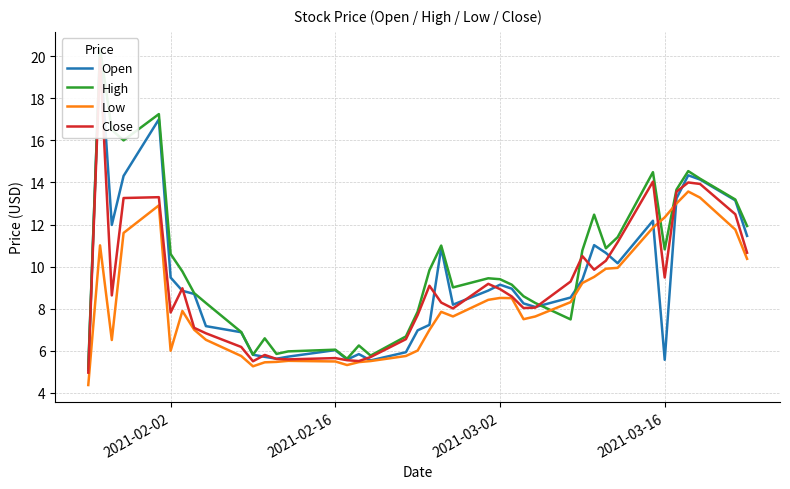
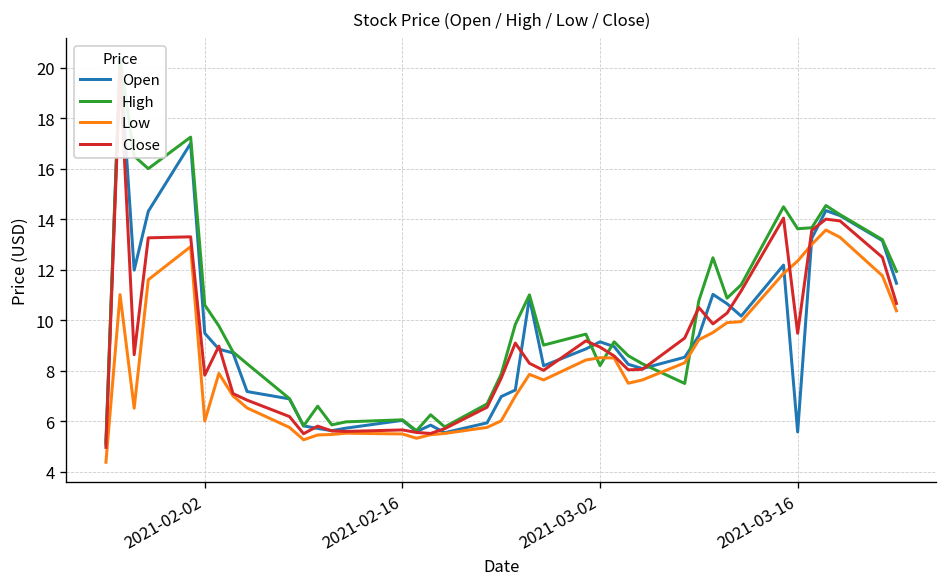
  {
    "Open": {
      "2021-02-02": 9.5,
      "2021-03-02": 9.1,
      "2021-03-16": 5.6
    },
    "High": {
      "2021-02-02": 10.6,
-     "2021-03-02": 9.4,
-     "2021-03-16": 10.8
+     "2021-03-02": 8.2,
+     "2021-03-16": 13.6
    },
    "Low": {
      "2021-02-02": 6.0,
      "2021-02-16": 5.5,
      "2021-03-02": 8.5,
      "2021-03-16": 12.3
    },
    "Close": {
      "2021-02-02": 7.8,
      "2021-02-16": 5.7,
      "2021-03-02": 8.9,
      "2021-03-16": 9.5
    }
  }
